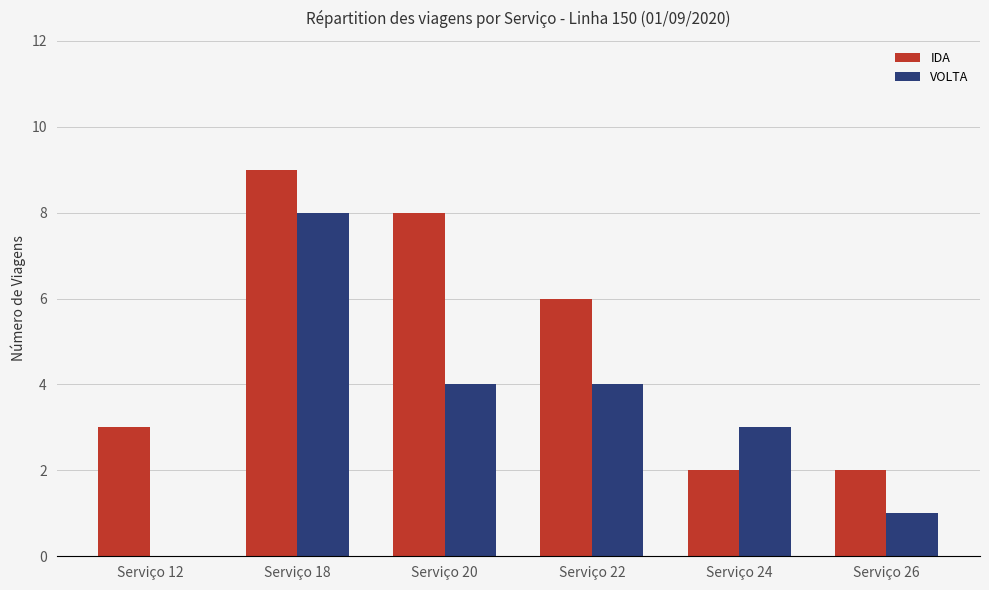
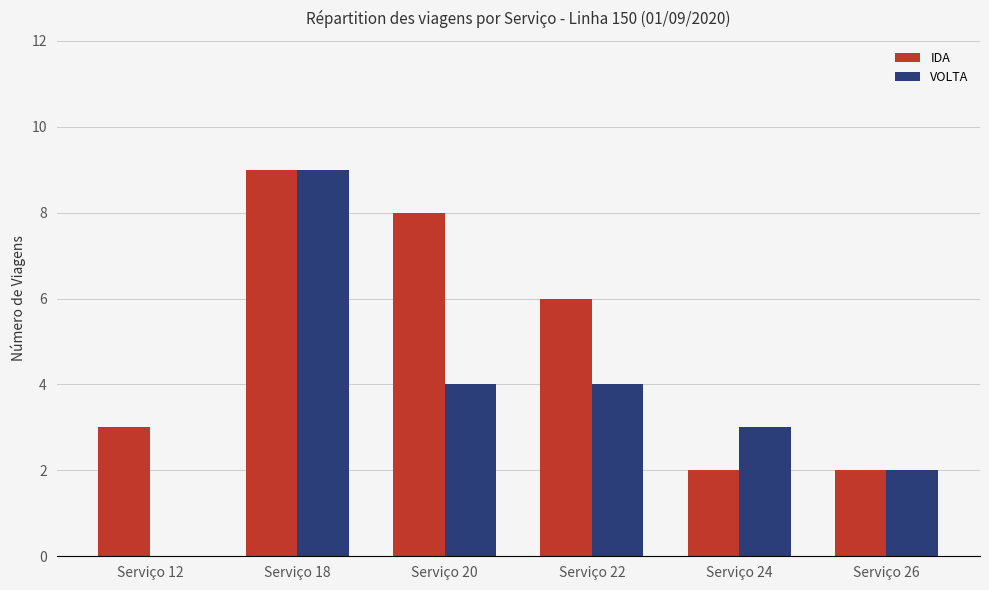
  {
    "IDA": {
      "Serviço 12": 3,
      "Serviço 18": 9,
      "Serviço 20": 8,
      "Serviço 22": 6,
      "Serviço 24": 2,
      "Serviço 26": 2
    },
    "VOLTA": {
      "Serviço 12": 0,
-     "Serviço 18": 8,
+     "Serviço 18": 9,
      "Serviço 20": 4,
      "Serviço 22": 4,
      "Serviço 24": 3,
-     "Serviço 26": 1
+     "Serviço 26": 2
    }
  }
